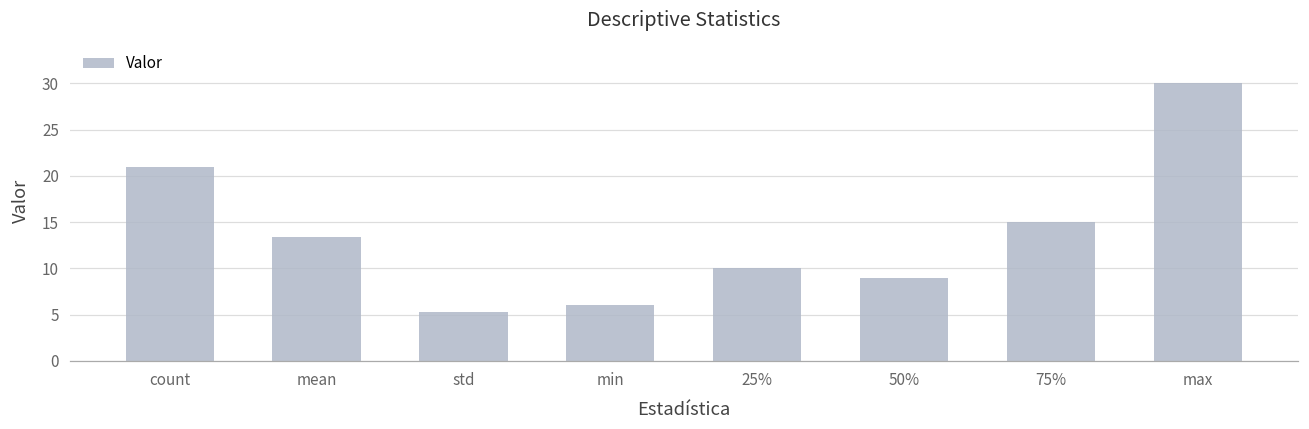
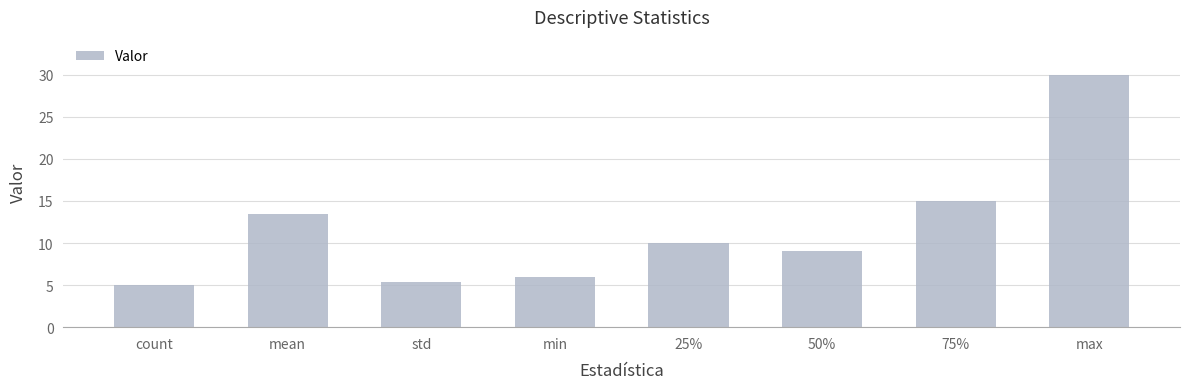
  {
-   "count": 21,
+   "count": 5,
    "mean": 13,
    "std": 5,
    "min": 6,
    "25%": 10,
    "50%": 9,
    "75%": 15,
    "max": 30
  }
